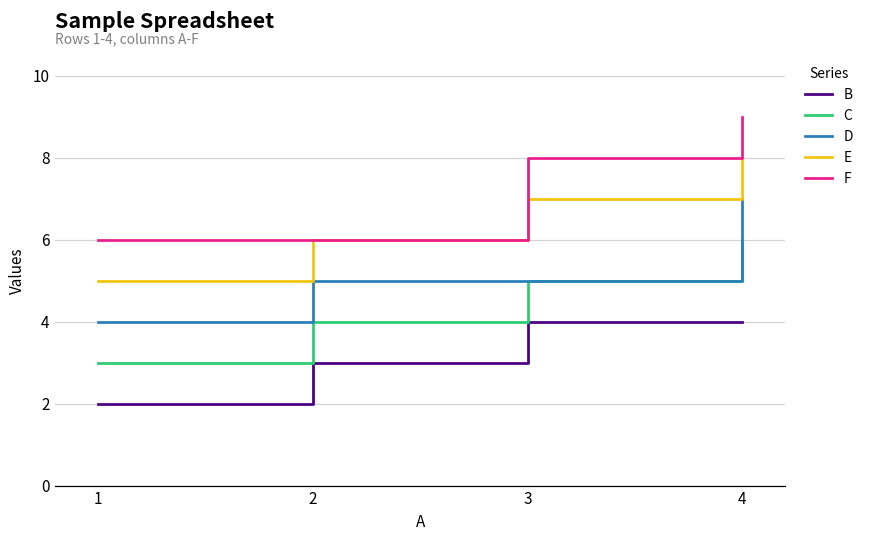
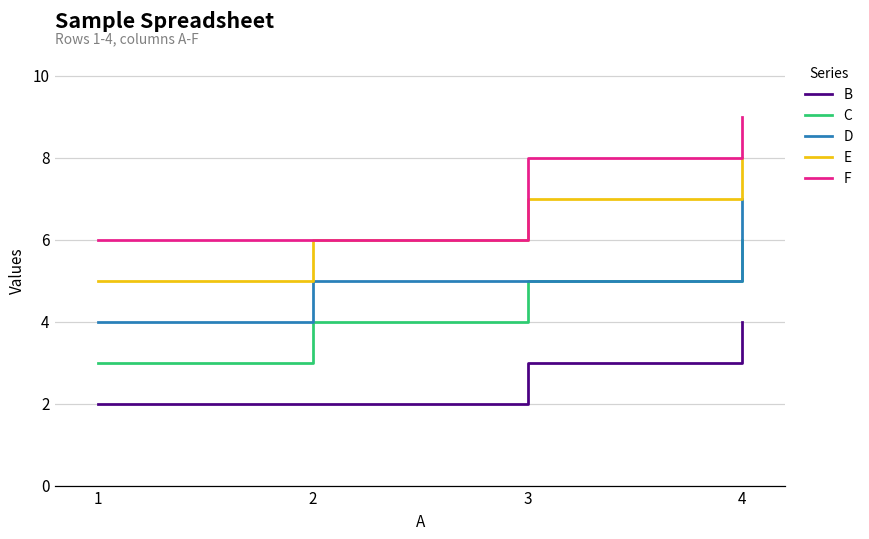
  {
    "B": {
      "1": 2,
-     "2": 3,
-     "3": 4,
+     "2": 2,
+     "3": 3,
      "4": 4
    },
    "C": {
      "1": 3,
      "2": 4,
      "4": 6
    },
    "D": {
      "1": 4,
      "2": 5,
      "4": 7
    },
    "E": {
      "1": 5,
      "3": 7,
      "4": 8
    },
    "F": {
      "1": 6,
      "3": 8,
      "4": 9
    }
  }
